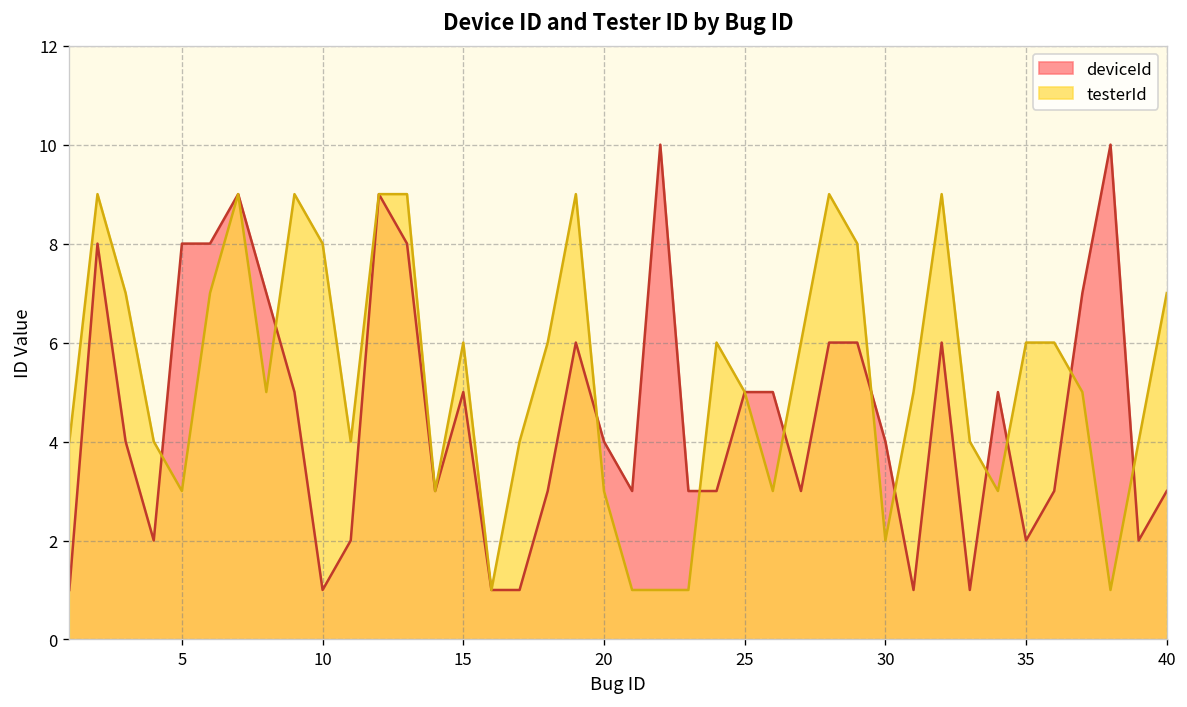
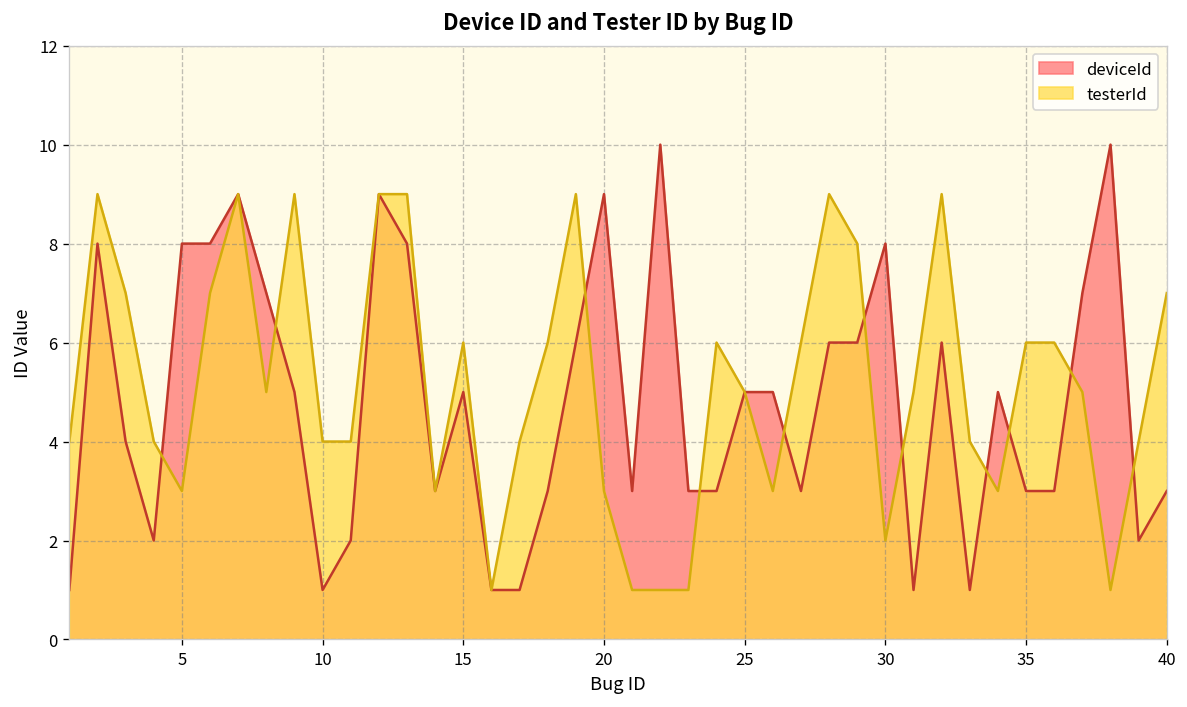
  {
    "deviceId": {
      "5": 8,
      "10": 1,
      "15": 5,
-     "20": 4,
-     "30": 4,
-     "35": 2,
+     "20": 9,
+     "30": 8,
+     "35": 3,
      "40": 3
    },
    "testerId": {
      "5": 3,
-     "10": 8,
+     "10": 4,
      "15": 6,
      "20": 3,
      "30": 2,
      "35": 6,
      "40": 7
    }
  }
